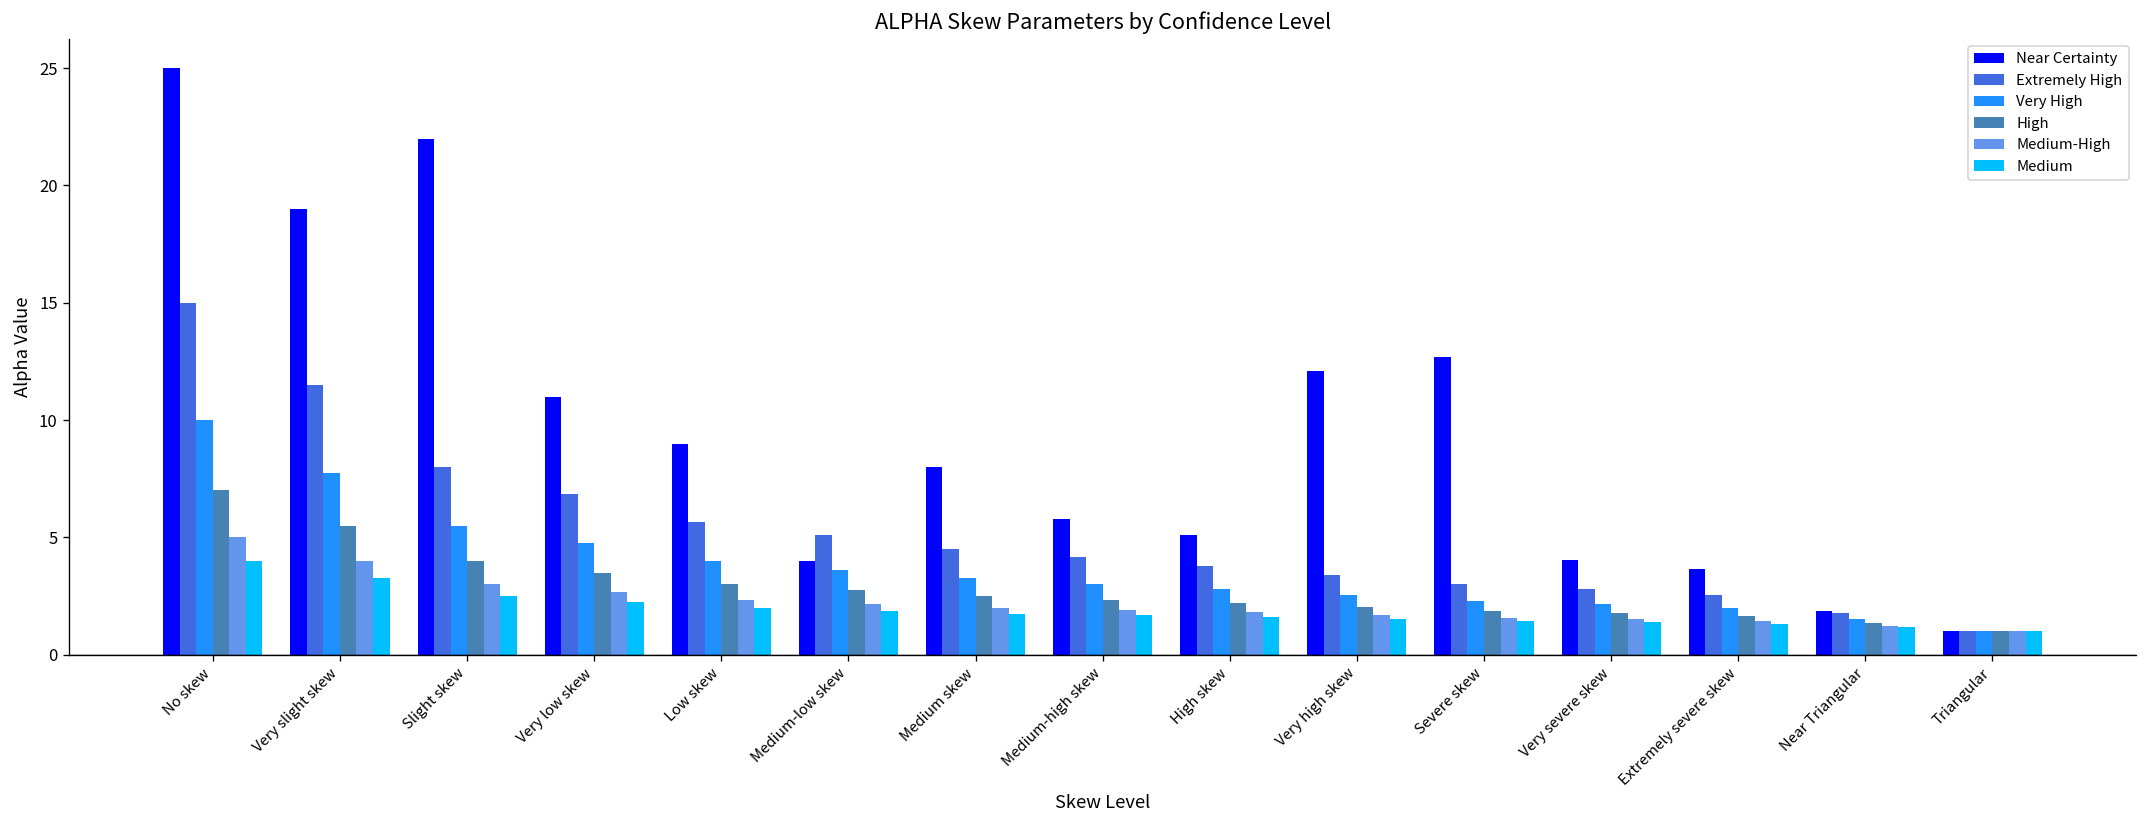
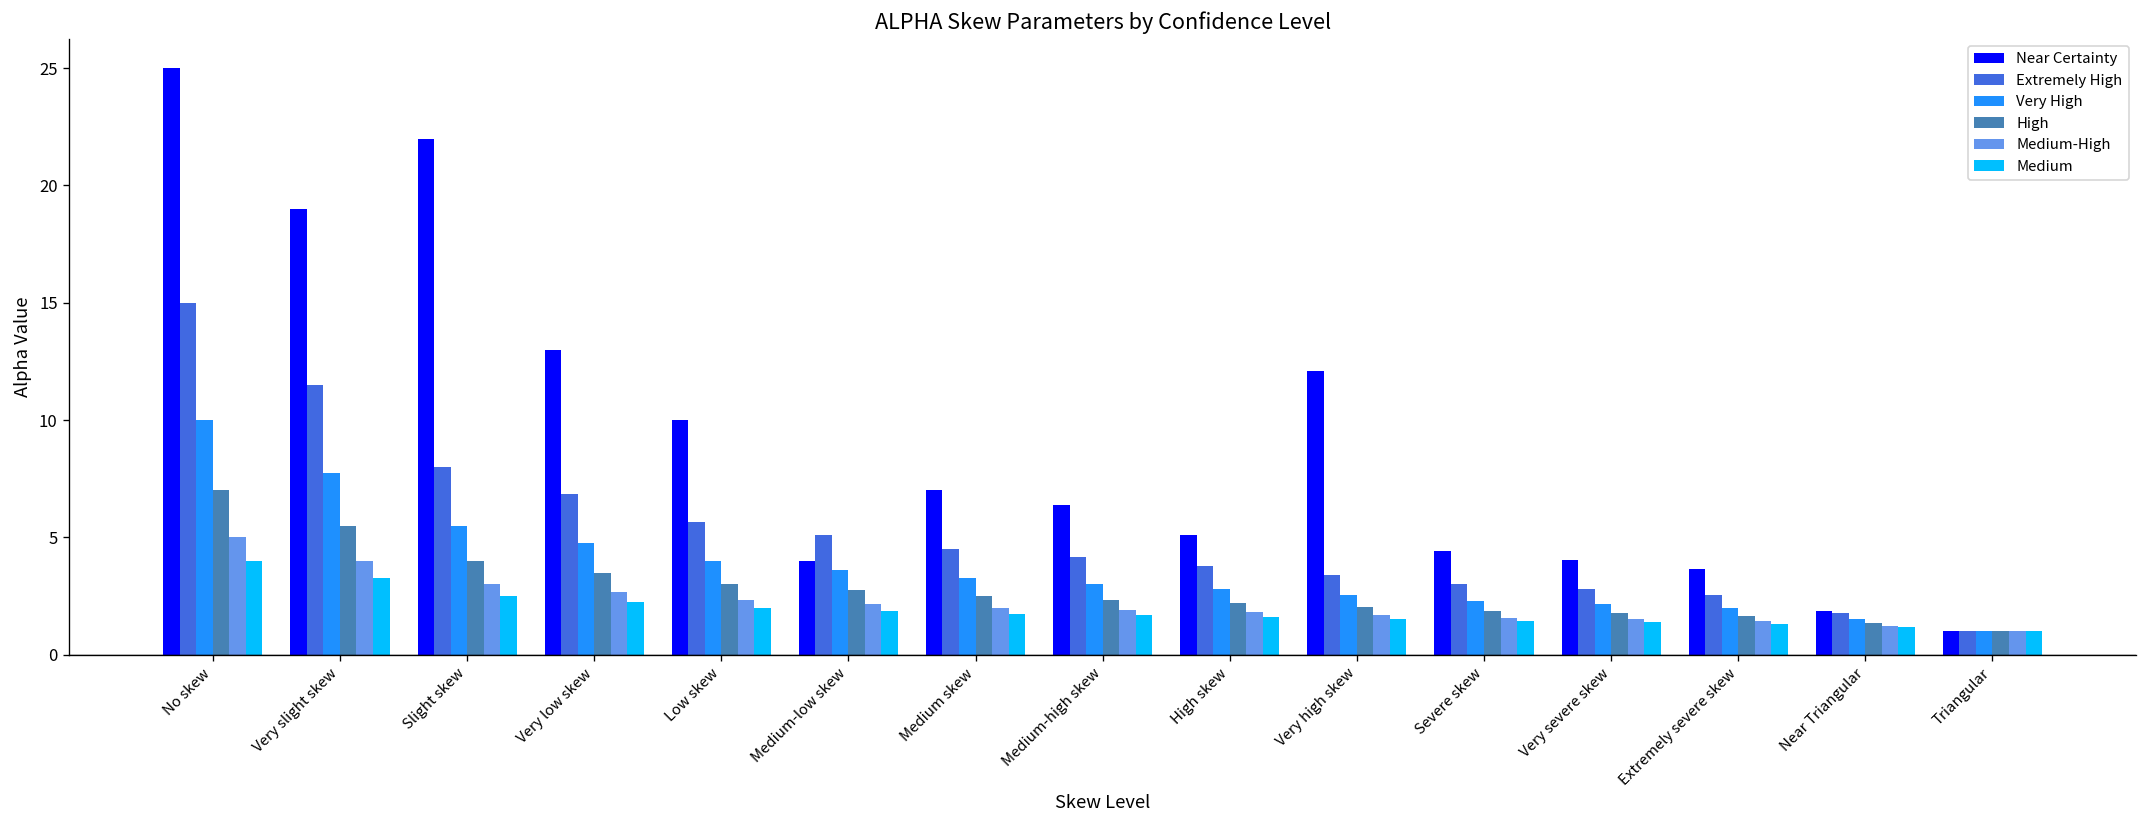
  {
    "Near Certainty": {
      "No skew": 25.0,
      "Very slight skew": 19.0,
      "Slight skew": 22.0,
-     "Very low skew": 11,
-     "Low skew": 9,
+     "Very low skew": 13,
+     "Low skew": 10,
      "Medium-low skew": 4.0,
-     "Medium skew": 8,
-     "Medium-high skew": 5.8,
+     "Medium skew": 7,
+     "Medium-high skew": 6.4,
      "High skew": 5.1,
      "Very high skew": 12.1,
-     "Severe skew": 12.7,
+     "Severe skew": 4.4,
      "Very severe skew": 4.1,
      "Extremely severe skew": 3.7,
      "Near Triangular": 1.9,
      "Triangular": 1.0
    }
  }
